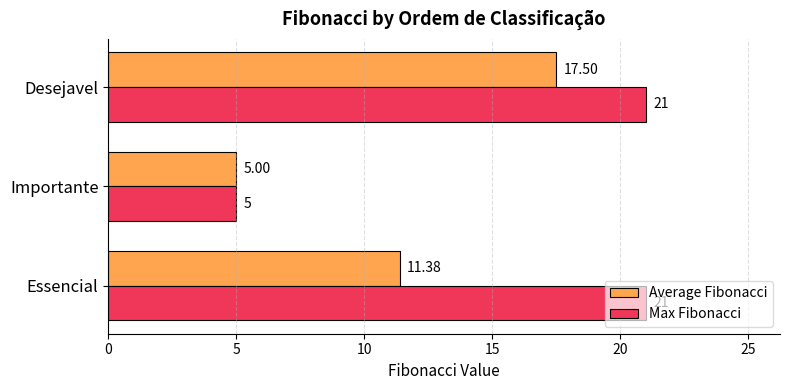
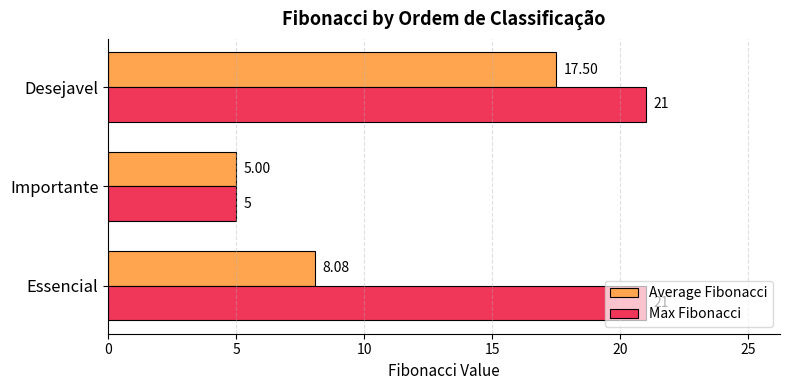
  {
    "Average Fibonacci": {
      "Desejavel": 17.50,
      "Importante": 5.00,
-     "Essencial": 11.38
+     "Essencial": 8.08
    },
    "Max Fibonacci": {
      "Desejavel": 21,
      "Importante": 5
    }
  }
